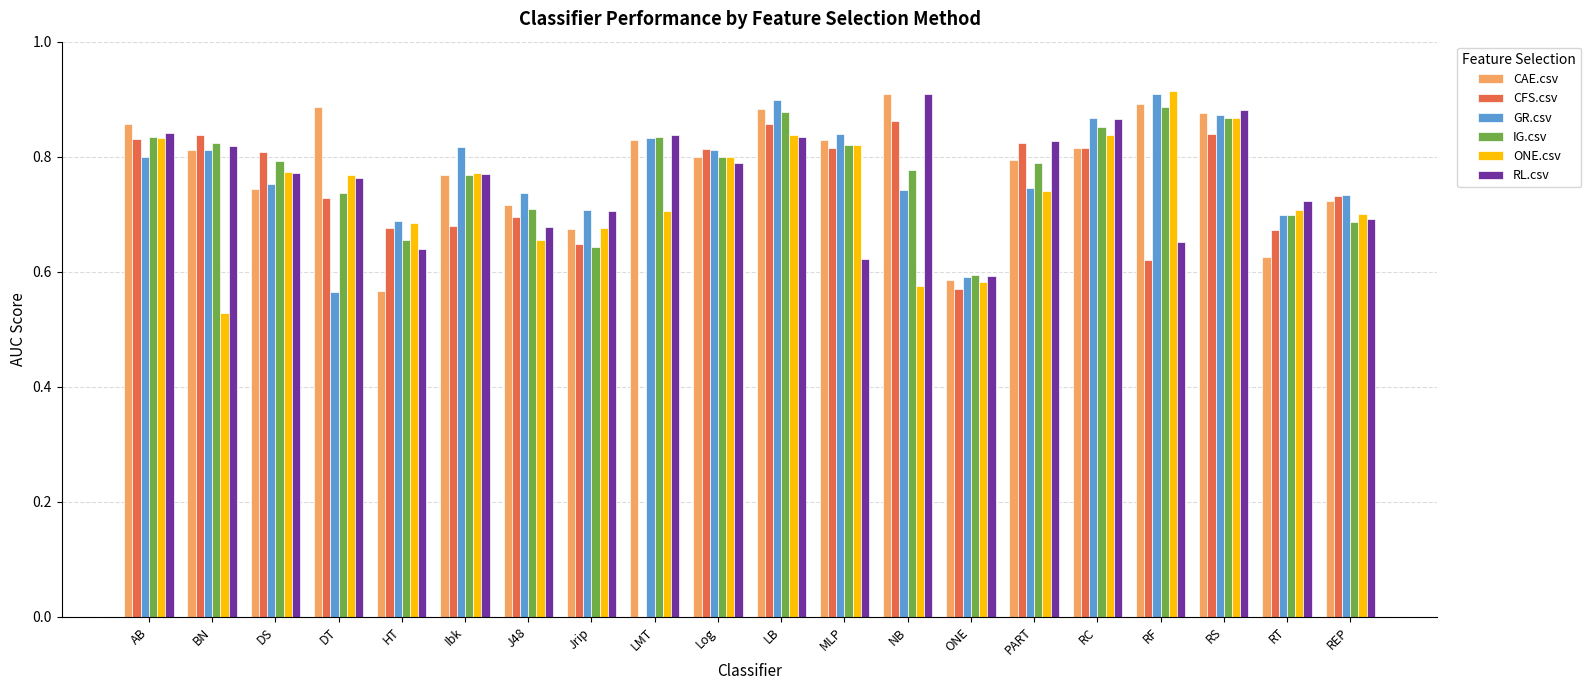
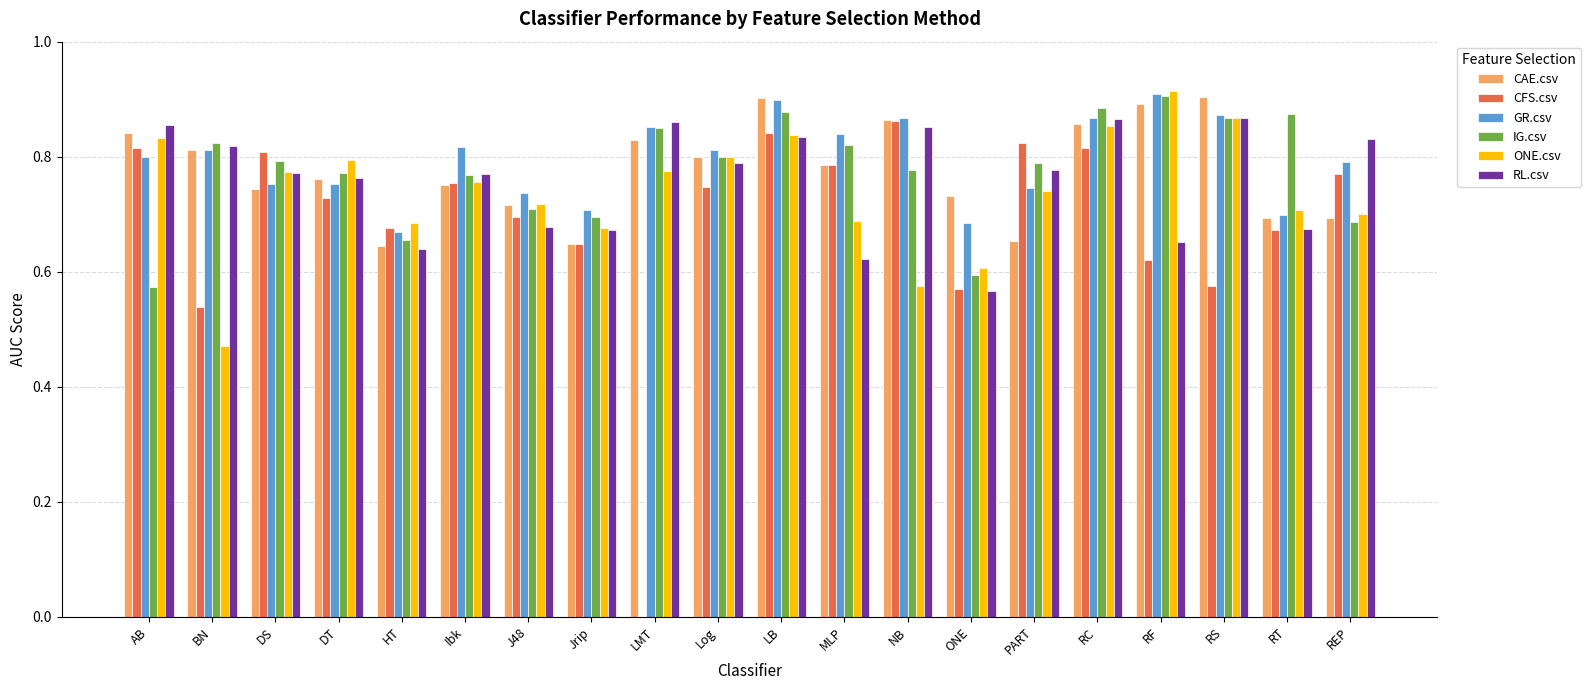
  {
    "CAE.csv": {
-     "AB": 0.86,
+     "AB": 0.84,
      "BN": 0.81,
      "DS": 0.74,
-     "DT": 0.89,
-     "HT": 0.57,
-     "Ibk": 0.77,
+     "DT": 0.76,
+     "HT": 0.65,
+     "Ibk": 0.75,
      "J48": 0.72,
-     "Jrip": 0.67,
+     "Jrip": 0.65,
      "LMT": 0.83,
      "Log": 0.80,
-     "LB": 0.88,
-     "MLP": 0.83,
-     "NB": 0.91,
-     "ONE": 0.58,
-     "PART": 0.79,
-     "RC": 0.81,
+     "LB": 0.90,
+     "MLP": 0.79,
+     "NB": 0.86,
+     "ONE": 0.73,
+     "PART": 0.65,
+     "RC": 0.86,
      "RF": 0.89,
-     "RS": 0.88,
-     "RT": 0.63,
-     "REP": 0.72
+     "RS": 0.90,
+     "RT": 0.69,
+     "REP": 0.69
    },
    "CFS.csv": {
-     "AB": 0.83,
-     "BN": 0.84,
+     "AB": 0.81,
+     "BN": 0.54,
      "DS": 0.81,
      "DT": 0.73,
      "HT": 0.68,
-     "Ibk": 0.68,
+     "Ibk": 0.75,
      "J48": 0.69,
      "Jrip": 0.65,
      "LMT": 0.00,
-     "Log": 0.81,
-     "LB": 0.86,
-     "MLP": 0.82,
+     "Log": 0.75,
+     "LB": 0.84,
+     "MLP": 0.79,
      "NB": 0.86,
      "ONE": 0.57,
      "PART": 0.82,
      "RC": 0.82,
      "RF": 0.62,
-     "RS": 0.84,
+     "RS": 0.57,
      "RT": 0.67,
-     "REP": 0.73
+     "REP": 0.77
    },
    "GR.csv": {
      "AB": 0.80,
      "BN": 0.81,
      "DS": 0.75,
-     "DT": 0.56,
-     "HT": 0.69,
+     "DT": 0.75,
+     "HT": 0.67,
      "Ibk": 0.82,
      "J48": 0.74,
      "Jrip": 0.71,
-     "LMT": 0.83,
+     "LMT": 0.85,
      "Log": 0.81,
      "LB": 0.90,
      "MLP": 0.84,
-     "NB": 0.74,
-     "ONE": 0.59,
+     "NB": 0.87,
+     "ONE": 0.69,
      "PART": 0.74,
      "RC": 0.87,
      "RF": 0.91,
      "RS": 0.87,
      "RT": 0.70,
-     "REP": 0.73
+     "REP": 0.79
    },
    "IG.csv": {
-     "AB": 0.83,
+     "AB": 0.57,
      "BN": 0.82,
      "DS": 0.79,
-     "DT": 0.74,
+     "DT": 0.77,
      "HT": 0.66,
      "Ibk": 0.77,
      "J48": 0.71,
-     "Jrip": 0.64,
-     "LMT": 0.83,
+     "Jrip": 0.70,
+     "LMT": 0.85,
      "Log": 0.80,
      "LB": 0.88,
      "MLP": 0.82,
      "NB": 0.78,
      "ONE": 0.59,
      "PART": 0.79,
-     "RC": 0.85,
-     "RF": 0.89,
+     "RC": 0.89,
+     "RF": 0.91,
      "RS": 0.87,
-     "RT": 0.70,
+     "RT": 0.87,
      "REP": 0.69
    },
    "ONE.csv": {
      "AB": 0.83,
-     "BN": 0.53,
+     "BN": 0.47,
      "DS": 0.77,
-     "DT": 0.77,
+     "DT": 0.79,
      "HT": 0.68,
-     "Ibk": 0.77,
-     "J48": 0.66,
+     "Ibk": 0.76,
+     "J48": 0.72,
      "Jrip": 0.68,
-     "LMT": 0.70,
+     "LMT": 0.78,
      "Log": 0.80,
      "LB": 0.84,
-     "MLP": 0.82,
+     "MLP": 0.69,
      "NB": 0.58,
-     "ONE": 0.58,
+     "ONE": 0.61,
      "PART": 0.74,
-     "RC": 0.84,
+     "RC": 0.85,
      "RF": 0.91,
      "RS": 0.87,
      "RT": 0.71,
      "REP": 0.70
    },
    "RL.csv": {
-     "AB": 0.84,
+     "AB": 0.86,
      "BN": 0.82,
      "DS": 0.77,
      "DT": 0.76,
      "HT": 0.64,
      "Ibk": 0.77,
      "J48": 0.68,
-     "Jrip": 0.70,
-     "LMT": 0.84,
+     "Jrip": 0.67,
+     "LMT": 0.86,
      "Log": 0.79,
      "LB": 0.83,
      "MLP": 0.62,
-     "NB": 0.91,
-     "ONE": 0.59,
-     "PART": 0.83,
+     "NB": 0.85,
+     "ONE": 0.57,
+     "PART": 0.78,
      "RC": 0.86,
      "RF": 0.65,
-     "RS": 0.88,
-     "RT": 0.72,
-     "REP": 0.69
+     "RS": 0.87,
+     "RT": 0.67,
+     "REP": 0.83
    }
  }
